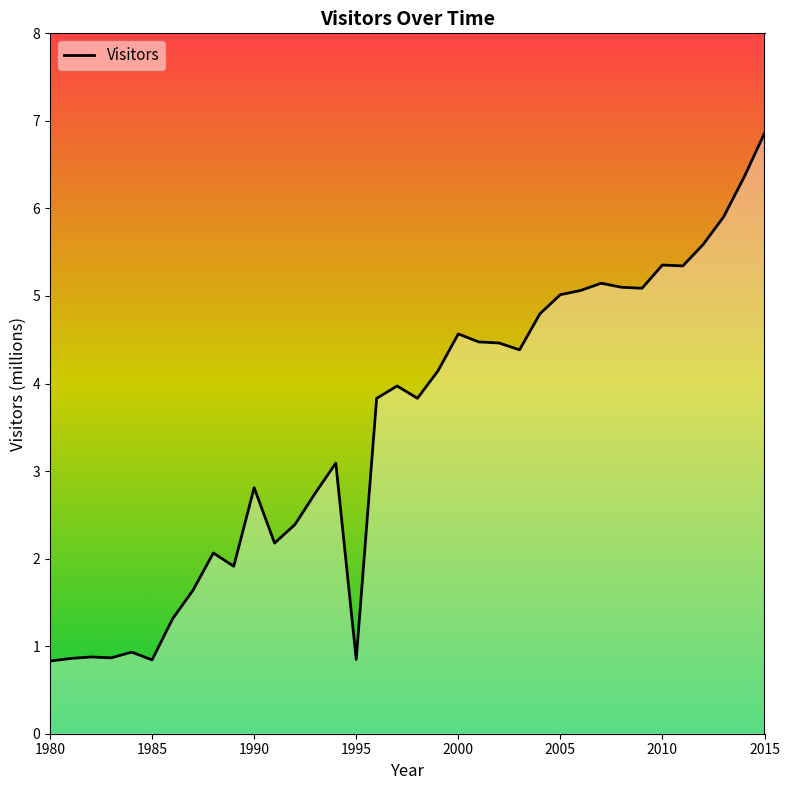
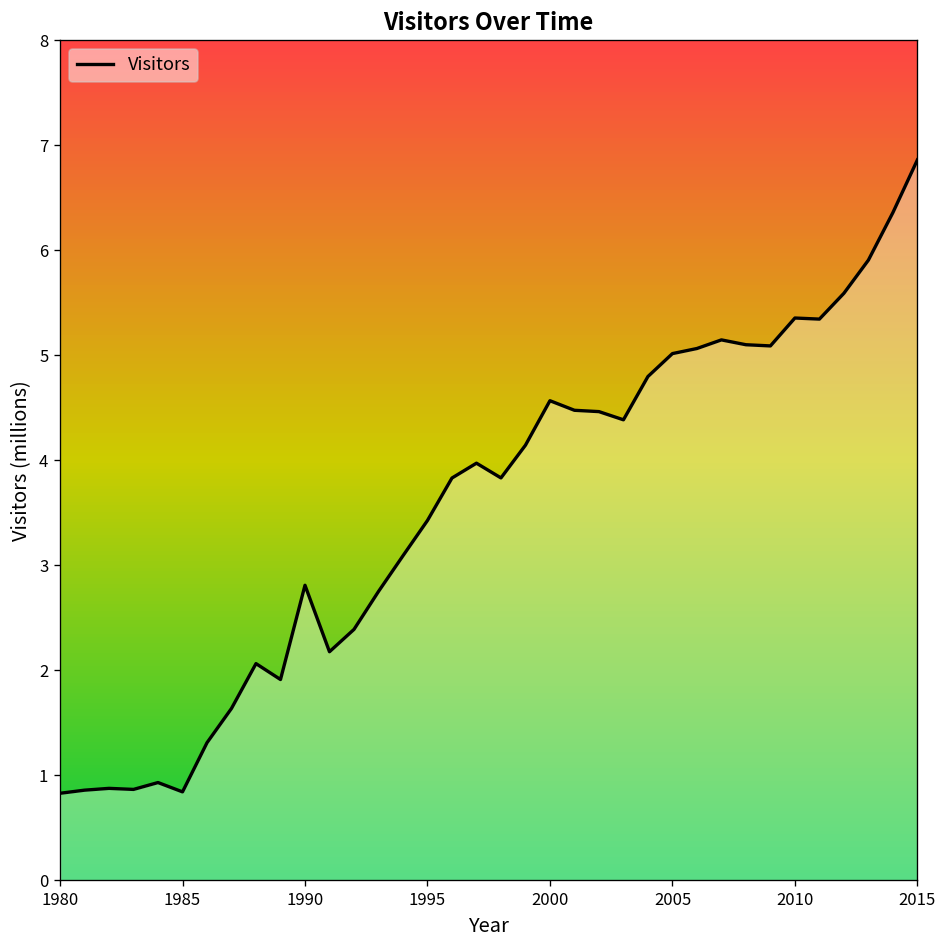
  {
    "1980": 0.8,
    "1985": 0.8,
    "1990": 2.8,
-   "1995": 0.8,
+   "1995": 3.4,
    "2000": 4.6,
    "2005": 5.0,
    "2010": 5.4,
    "2015": 6.9
  }
